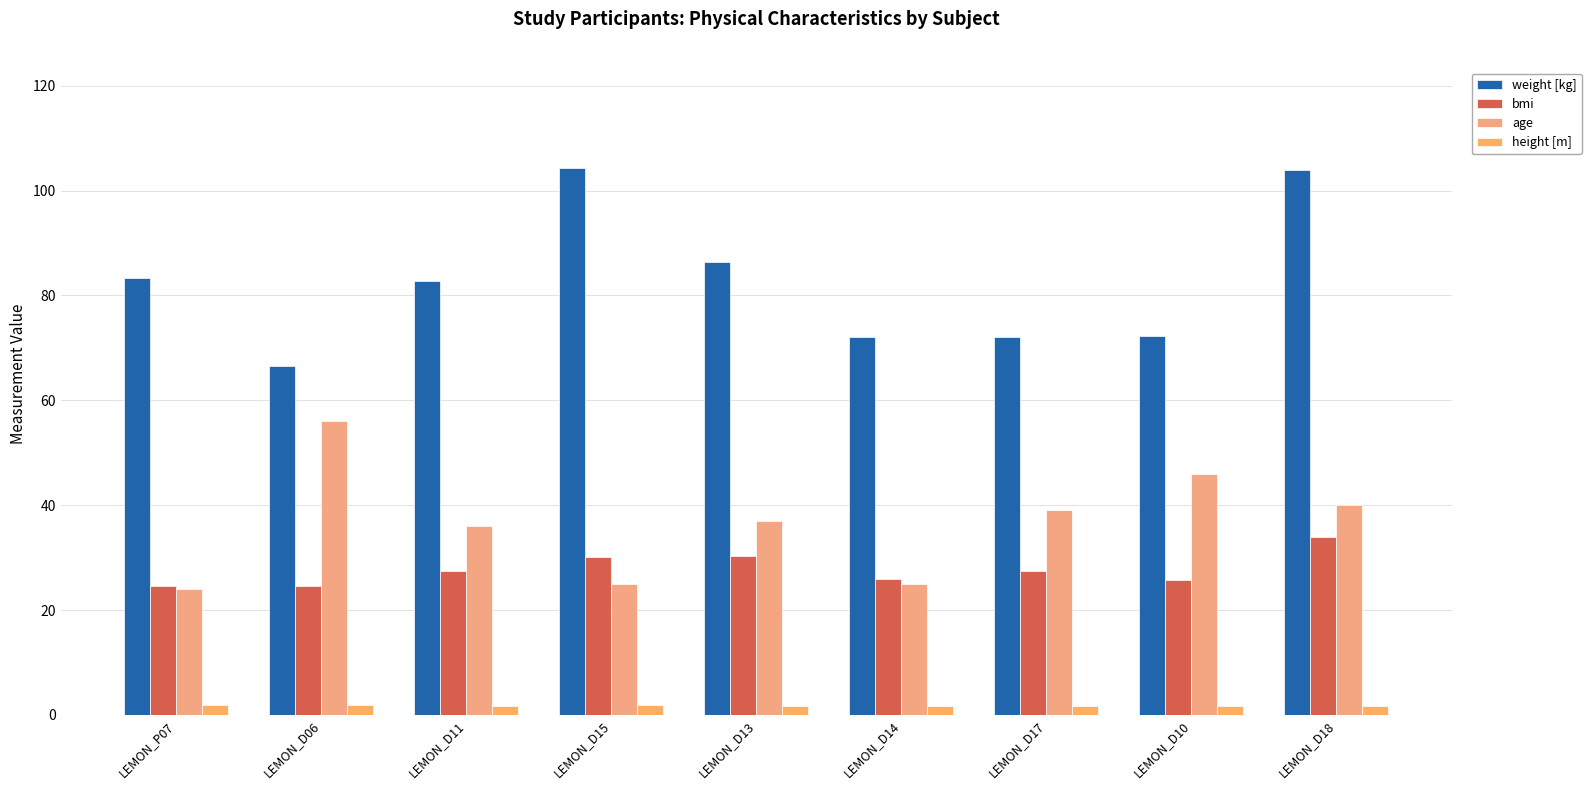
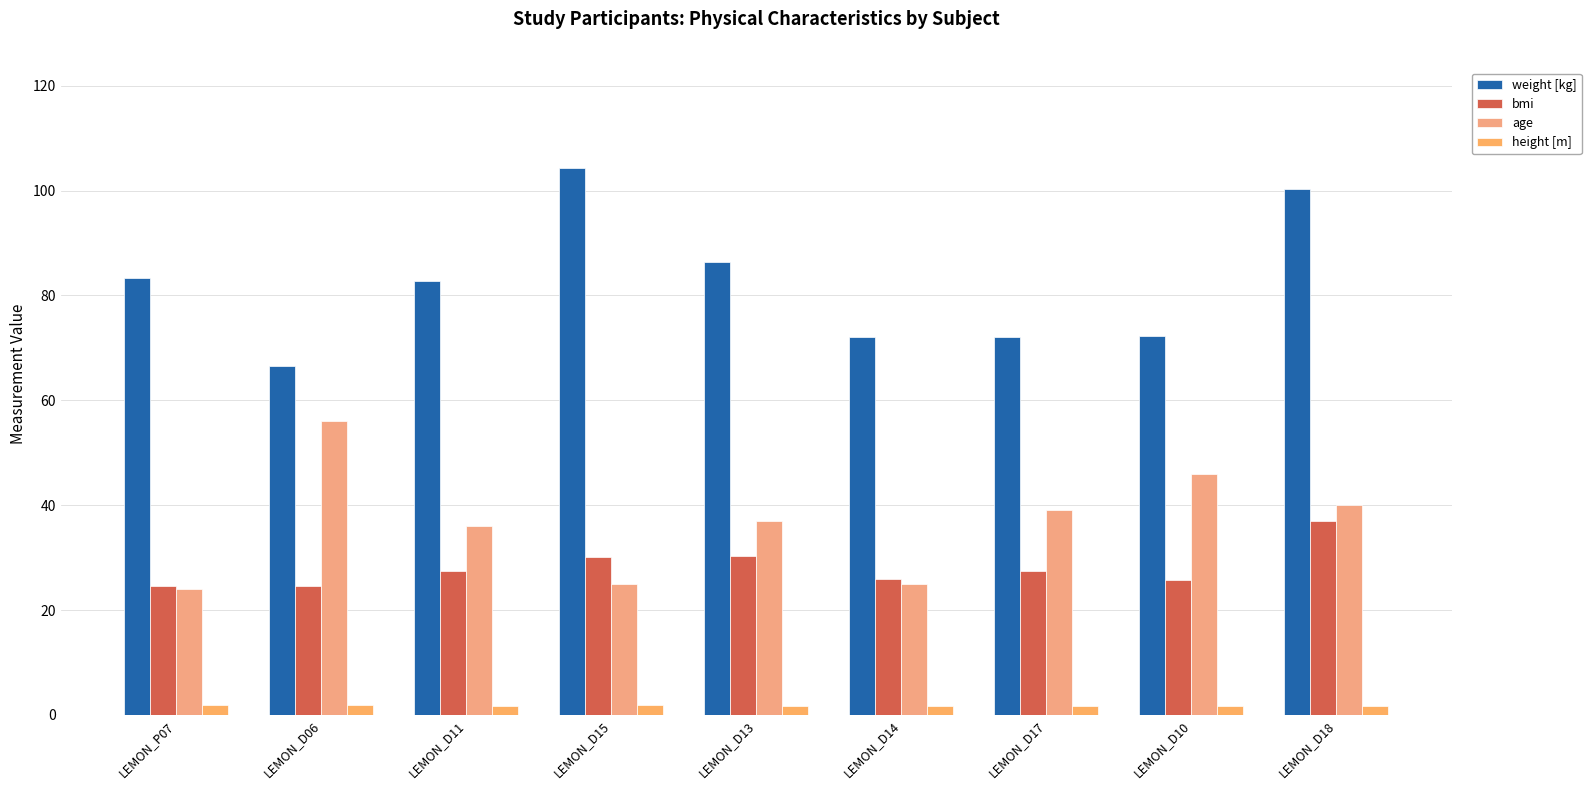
  {
    "weight [kg]": {
      "LEMON_P07": 83,
      "LEMON_D06": 67,
      "LEMON_D11": 83,
      "LEMON_D15": 104,
      "LEMON_D13": 86,
      "LEMON_D14": 72,
      "LEMON_D17": 72,
      "LEMON_D10": 72,
-     "LEMON_D18": 104
+     "LEMON_D18": 100
    },
    "bmi": {
      "LEMON_P07": 25,
      "LEMON_D06": 25,
      "LEMON_D11": 27,
      "LEMON_D15": 30,
      "LEMON_D13": 30,
      "LEMON_D14": 26,
      "LEMON_D17": 27,
      "LEMON_D10": 26,
-     "LEMON_D18": 34
+     "LEMON_D18": 37
    }
  }
